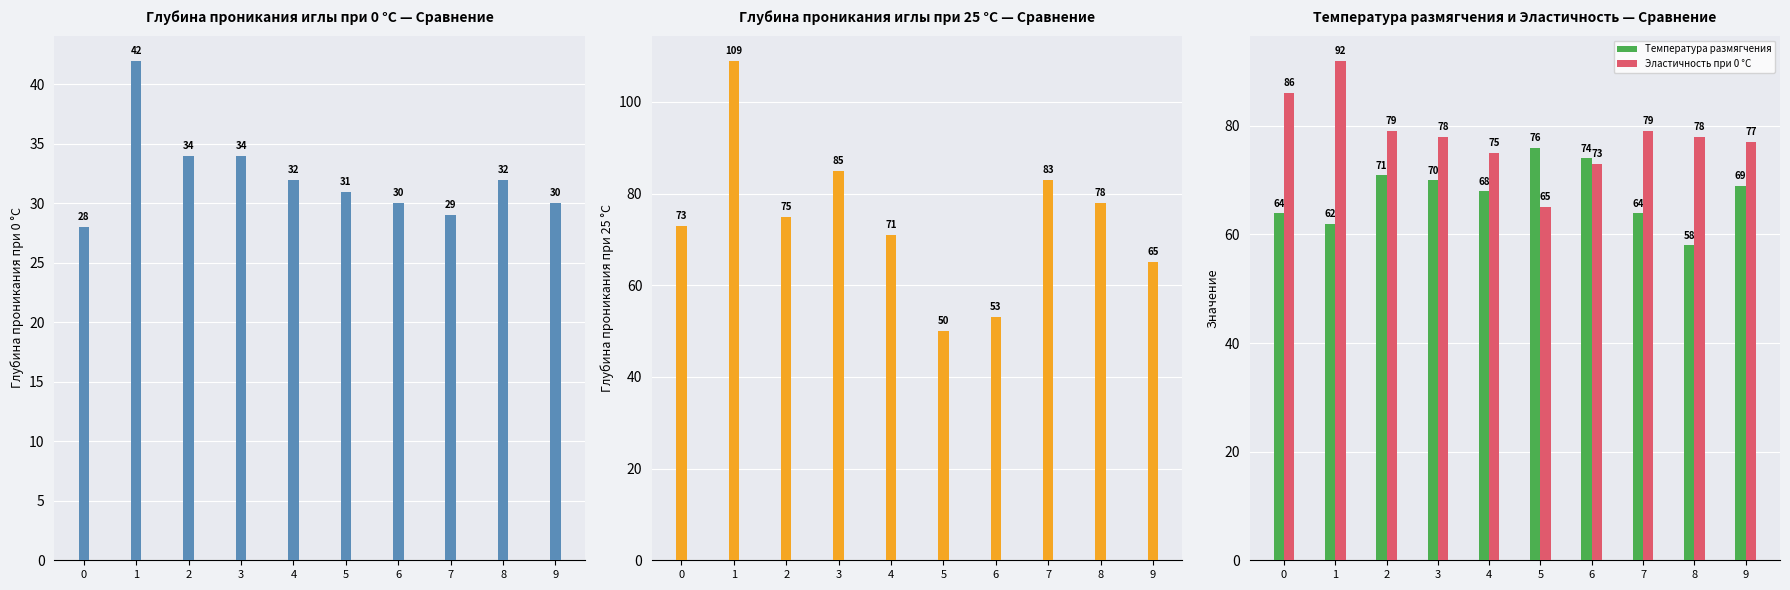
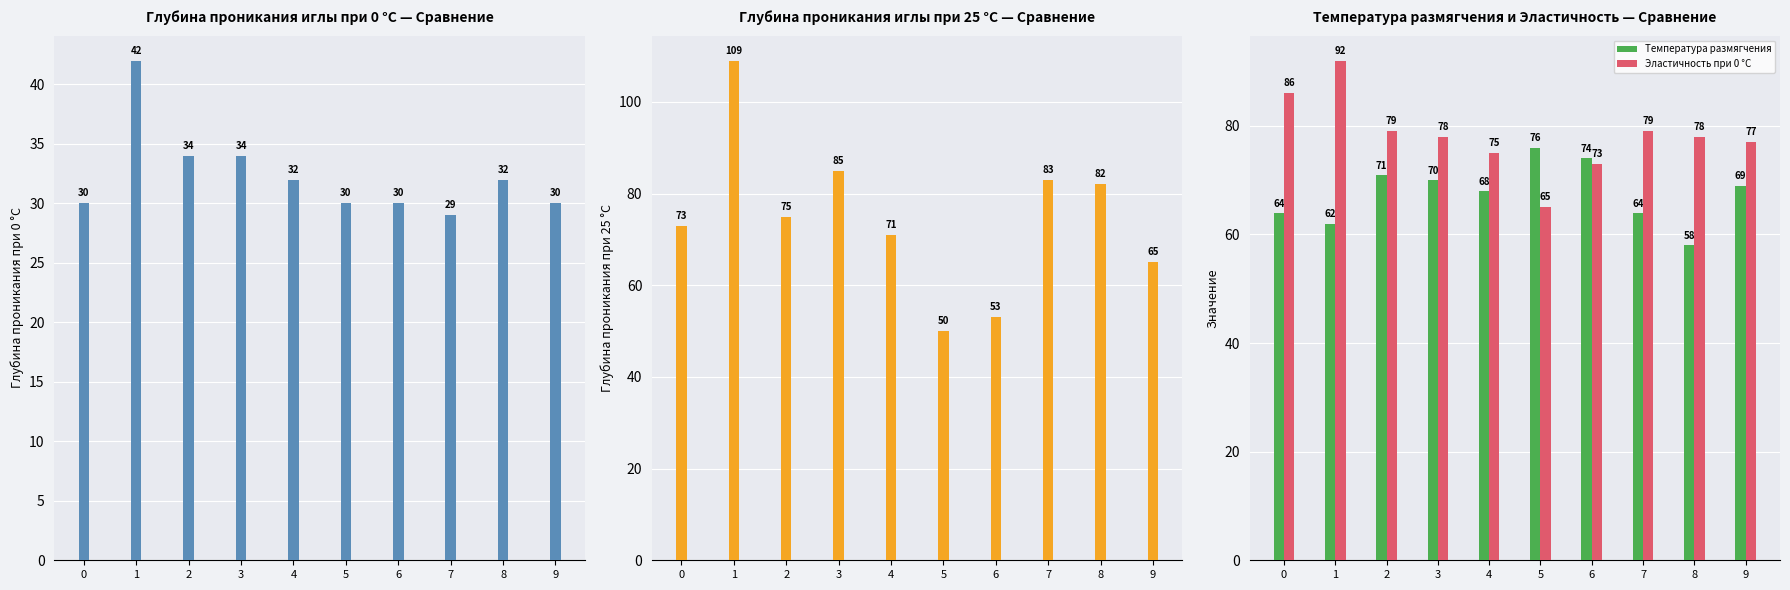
  {
    "Глубина проникания иглы при 0 °С — Сравнение": {
-     "0": 28,
+     "0": 30,
      "1": 42,
      "2": 34,
      "3": 34,
      "4": 32,
-     "5": 31,
+     "5": 30,
      "6": 30,
      "7": 29,
      "8": 32,
      "9": 30
    },
    "Глубина проникания иглы при 25 °С — Сравнение": {
      "0": 73,
      "1": 109,
      "2": 75,
      "3": 85,
      "4": 71,
      "5": 50,
      "6": 53,
      "7": 83,
-     "8": 78,
+     "8": 82,
      "9": 65
    },
    "Температура размягчения и Эластичность — Сравнение": {
      "Температура размягчения": {
        "0": 64,
        "1": 62,
        "2": 71,
        "3": 70,
        "4": 68,
        "5": 76,
        "6": 74,
        "7": 64,
        "8": 58,
        "9": 69
      },
      "Эластичность при 0 °С": {
        "0": 86,
        "1": 92,
        "2": 79,
        "3": 78,
        "4": 75,
        "5": 65,
        "6": 73,
        "7": 79,
        "8": 78,
        "9": 77
      }
    }
  }
